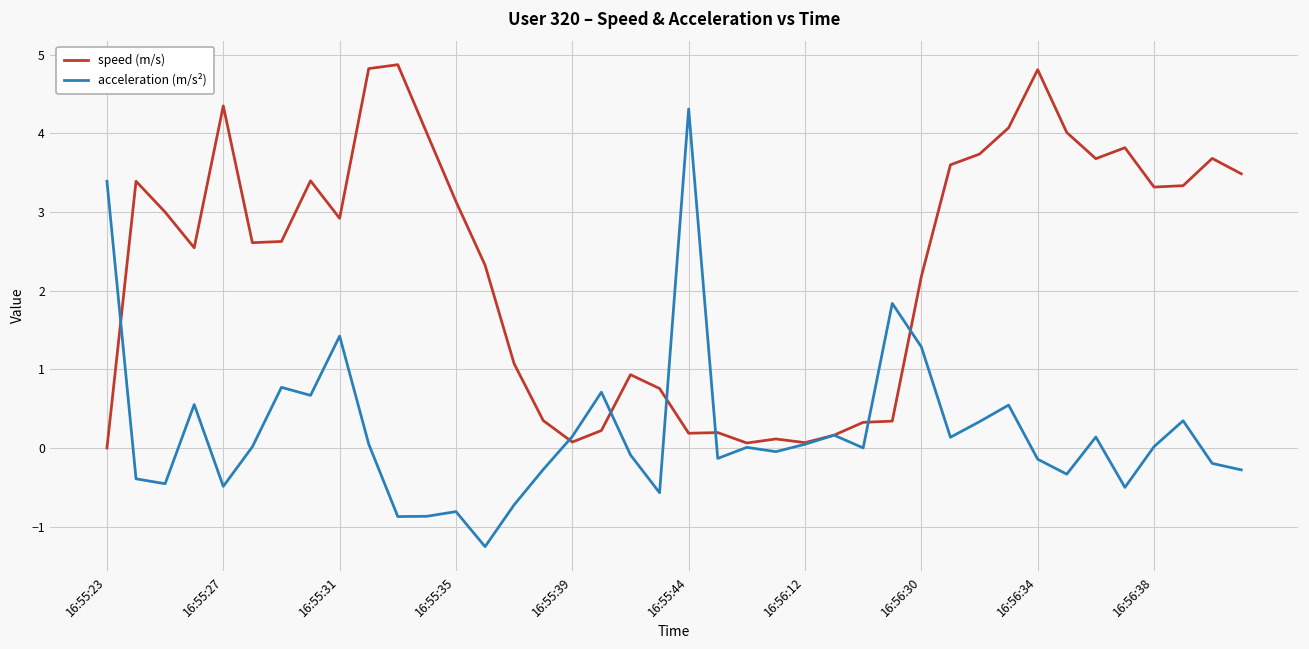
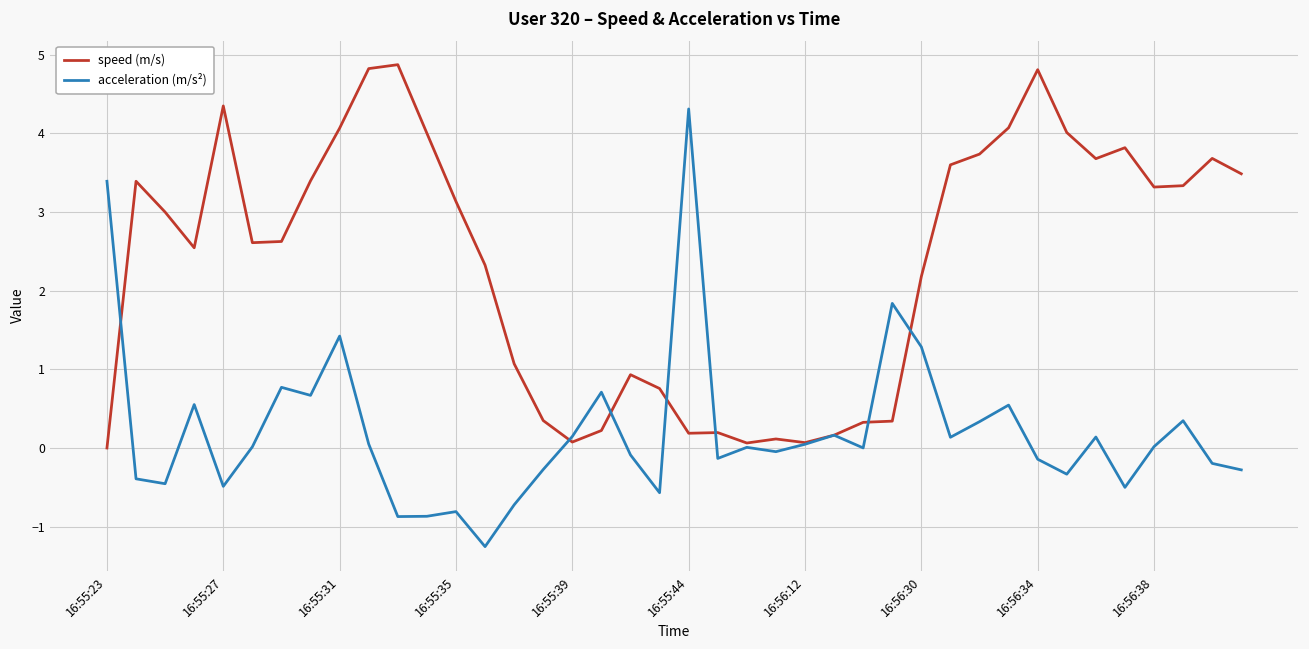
  {
    "speed (m/s)": {
      "16:55:23": 0.0,
      "16:55:27": 4.4,
-     "16:55:31": 2.9,
+     "16:55:31": 4.1,
      "16:55:35": 3.1,
      "16:55:39": 0.1,
      "16:55:44": 0.2,
      "16:56:30": 2.2,
      "16:56:34": 4.8,
      "16:56:38": 3.3
    },
    "acceleration (m/s²)": {
      "16:55:23": 3.4,
      "16:55:27": -0.5,
      "16:55:31": 1.4,
      "16:55:35": -0.8,
      "16:55:39": 0.1,
      "16:55:44": 4.3,
      "16:56:30": 1.3,
      "16:56:34": -0.1,
      "16:56:38": 0.0
    }
  }
